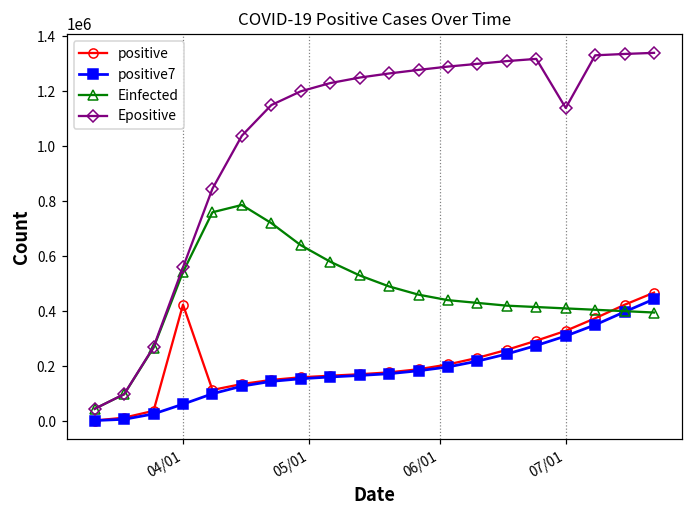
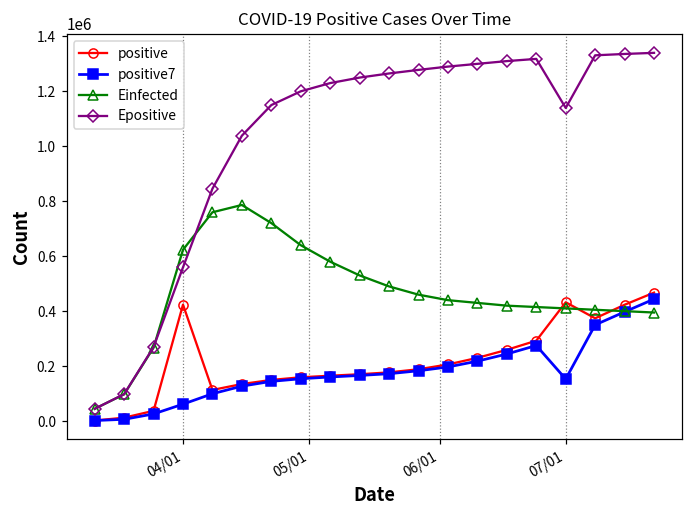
  {
    "positive": {
      "04/01": 420000,
-     "07/01": 330000
+     "07/01": 430000
    },
    "positive7": {
      "04/01": 60000,
-     "07/01": 310000
+     "07/01": 150000
    },
    "Einfected": {
-     "04/01": 540000,
+     "04/01": 620000,
      "07/01": 410000
    },
    "Epositive": {
      "04/01": 560000,
      "07/01": 1140000
    }
  }
